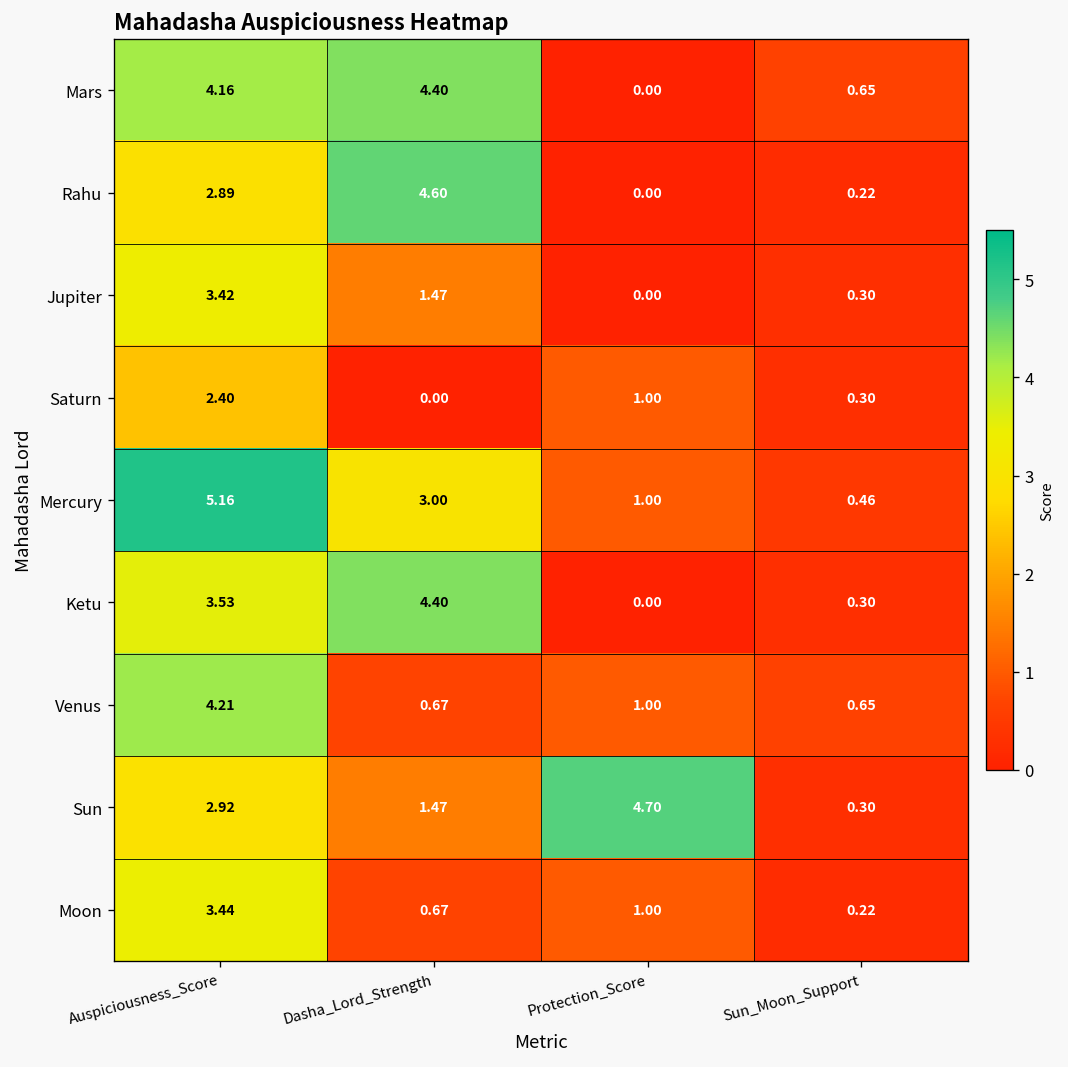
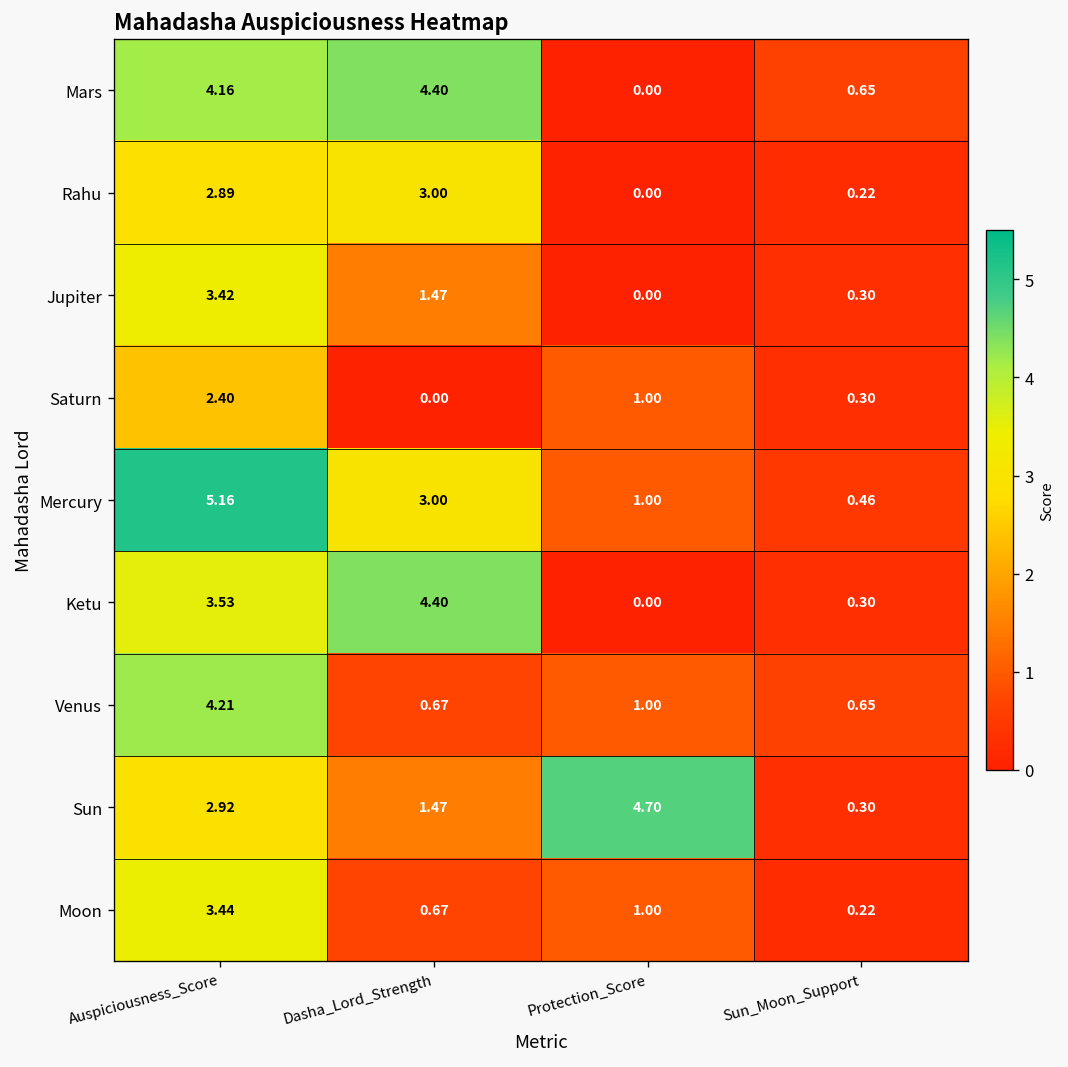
  {
    "Mars": {
      "Auspiciousness_Score": 4.16,
      "Dasha_Lord_Strength": 4.40,
      "Protection_Score": 0.00,
      "Sun_Moon_Support": 0.65
    },
    "Rahu": {
      "Auspiciousness_Score": 2.89,
-     "Dasha_Lord_Strength": 4.60,
+     "Dasha_Lord_Strength": 3.00,
      "Protection_Score": 0.00,
      "Sun_Moon_Support": 0.22
    },
    "Jupiter": {
      "Auspiciousness_Score": 3.42,
      "Dasha_Lord_Strength": 1.47,
      "Protection_Score": 0.00,
      "Sun_Moon_Support": 0.30
    },
    "Saturn": {
      "Auspiciousness_Score": 2.40,
      "Dasha_Lord_Strength": 0.00,
      "Protection_Score": 1.00,
      "Sun_Moon_Support": 0.30
    },
    "Mercury": {
      "Auspiciousness_Score": 5.16,
      "Dasha_Lord_Strength": 3.00,
      "Protection_Score": 1.00,
      "Sun_Moon_Support": 0.46
    },
    "Ketu": {
      "Auspiciousness_Score": 3.53,
      "Dasha_Lord_Strength": 4.40,
      "Protection_Score": 0.00,
      "Sun_Moon_Support": 0.30
    },
    "Venus": {
      "Auspiciousness_Score": 4.21,
      "Dasha_Lord_Strength": 0.67,
      "Protection_Score": 1.00,
      "Sun_Moon_Support": 0.65
    },
    "Sun": {
      "Auspiciousness_Score": 2.92,
      "Dasha_Lord_Strength": 1.47,
      "Protection_Score": 4.70,
      "Sun_Moon_Support": 0.30
    },
    "Moon": {
      "Auspiciousness_Score": 3.44,
      "Dasha_Lord_Strength": 0.67,
      "Protection_Score": 1.00,
      "Sun_Moon_Support": 0.22
    }
  }
